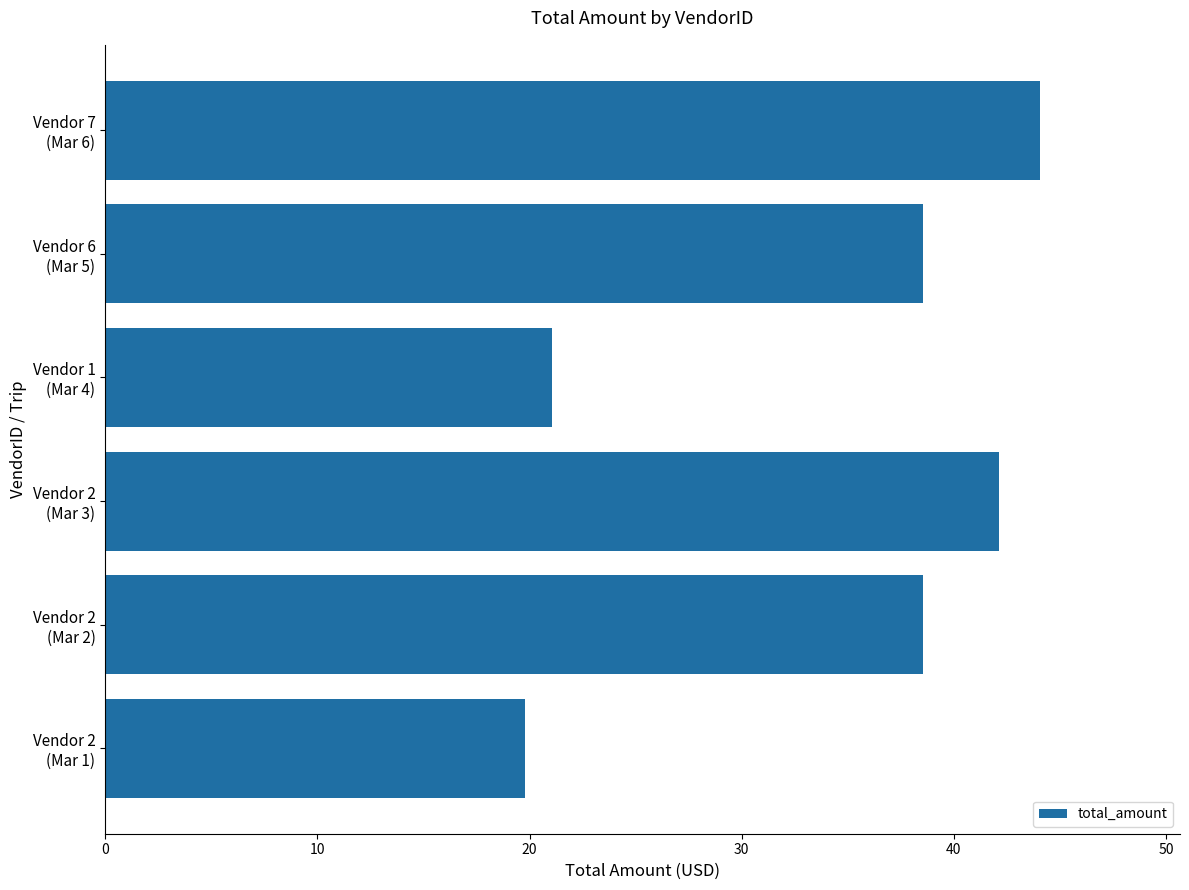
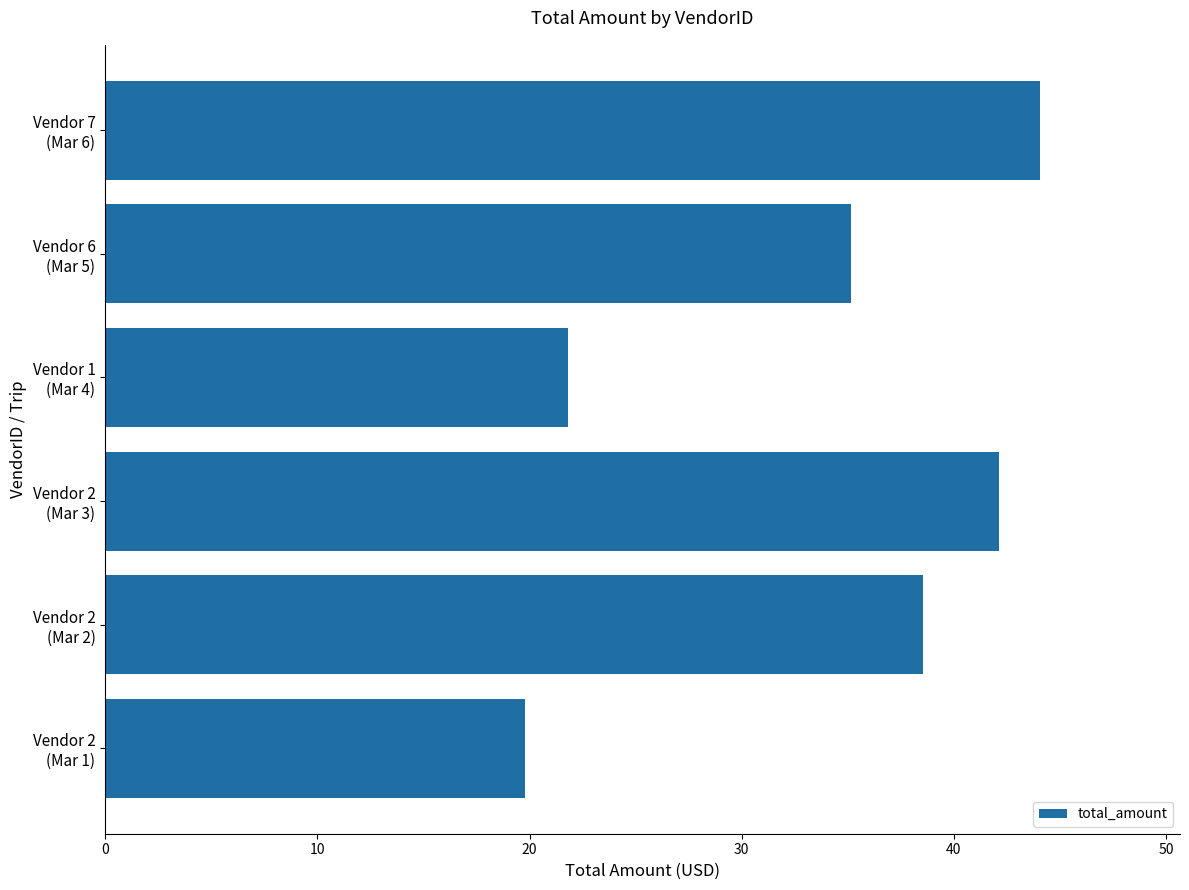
  {
    "Vendor 7 (Mar 6)": 44.1,
-   "Vendor 6 (Mar 5)": 38.6,
-   "Vendor 1 (Mar 4)": 21.1,
+   "Vendor 6 (Mar 5)": 35.1,
+   "Vendor 1 (Mar 4)": 21.8,
    "Vendor 2 (Mar 3)": 42.2,
    "Vendor 2 (Mar 2)": 38.6,
    "Vendor 2 (Mar 1)": 19.8
  }
